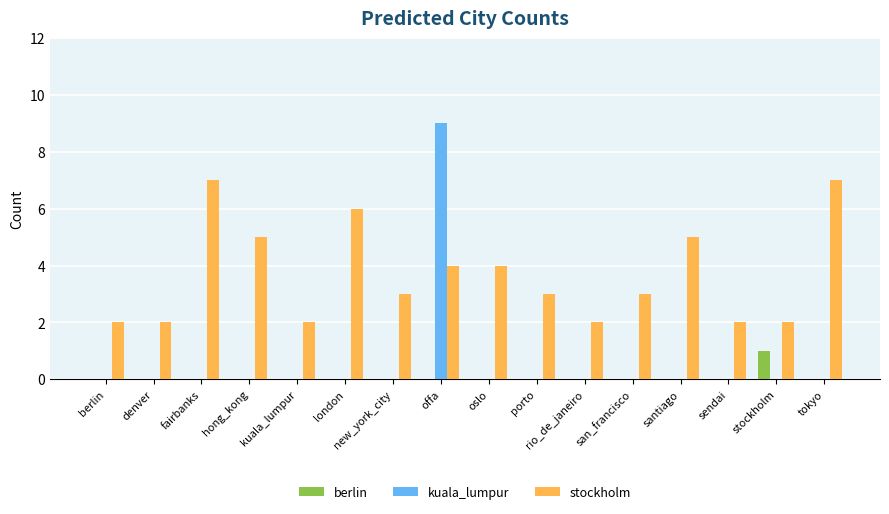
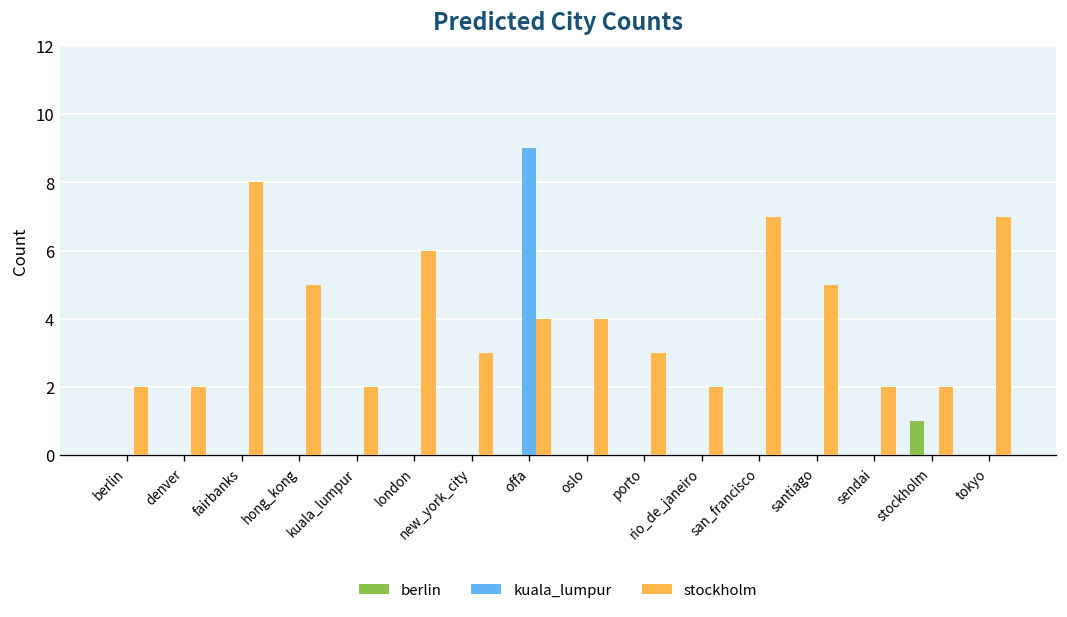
  {
    "berlin": {
      "berlin": 0,
      "denver": 0,
      "fairbanks": 0,
      "hong_kong": 0,
      "kuala_lumpur": 0,
      "london": 0,
      "new_york_city": 0,
      "offa": 0,
      "oslo": 0,
      "porto": 0,
      "rio_de_janeiro": 0,
      "san_francisco": 0,
      "santiago": 0,
      "sendai": 0,
      "stockholm": 1,
      "tokyo": 0
    },
    "kuala_lumpur": {
      "berlin": 0,
      "denver": 0,
      "fairbanks": 0,
      "hong_kong": 0,
      "kuala_lumpur": 0,
      "london": 0,
      "new_york_city": 0,
      "offa": 9,
      "oslo": 0,
      "porto": 0,
      "rio_de_janeiro": 0,
      "san_francisco": 0,
      "santiago": 0,
      "sendai": 0,
      "stockholm": 0,
      "tokyo": 0
    },
    "stockholm": {
      "berlin": 2,
      "denver": 2,
-     "fairbanks": 7,
+     "fairbanks": 8,
      "hong_kong": 5,
      "kuala_lumpur": 2,
      "london": 6,
      "new_york_city": 3,
      "offa": 4,
      "oslo": 4,
      "porto": 3,
      "rio_de_janeiro": 2,
-     "san_francisco": 3,
+     "san_francisco": 7,
      "santiago": 5,
      "sendai": 2,
      "stockholm": 2,
      "tokyo": 7
    }
  }
